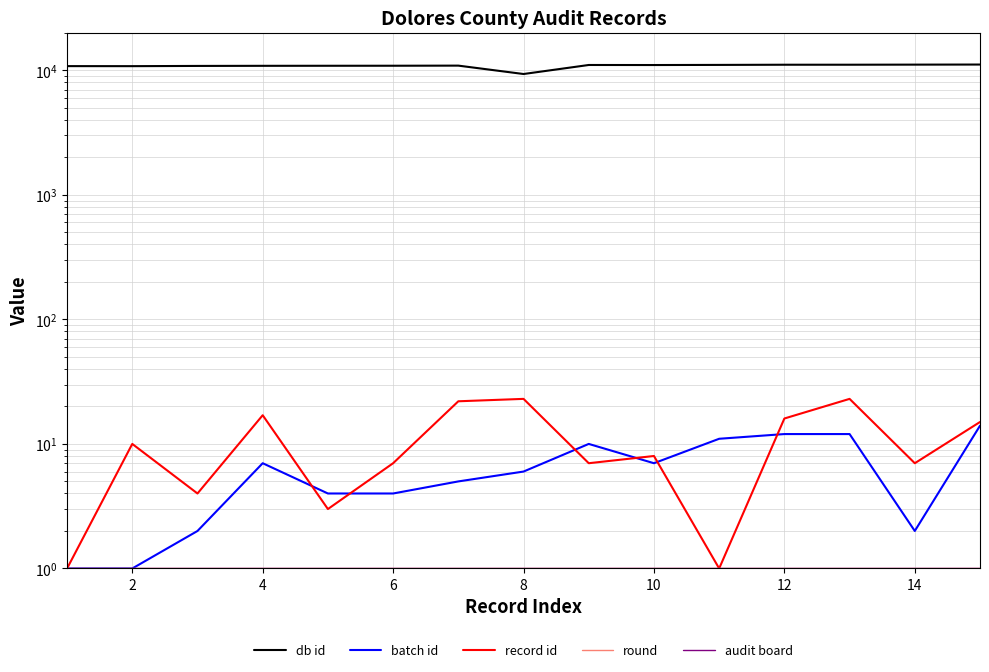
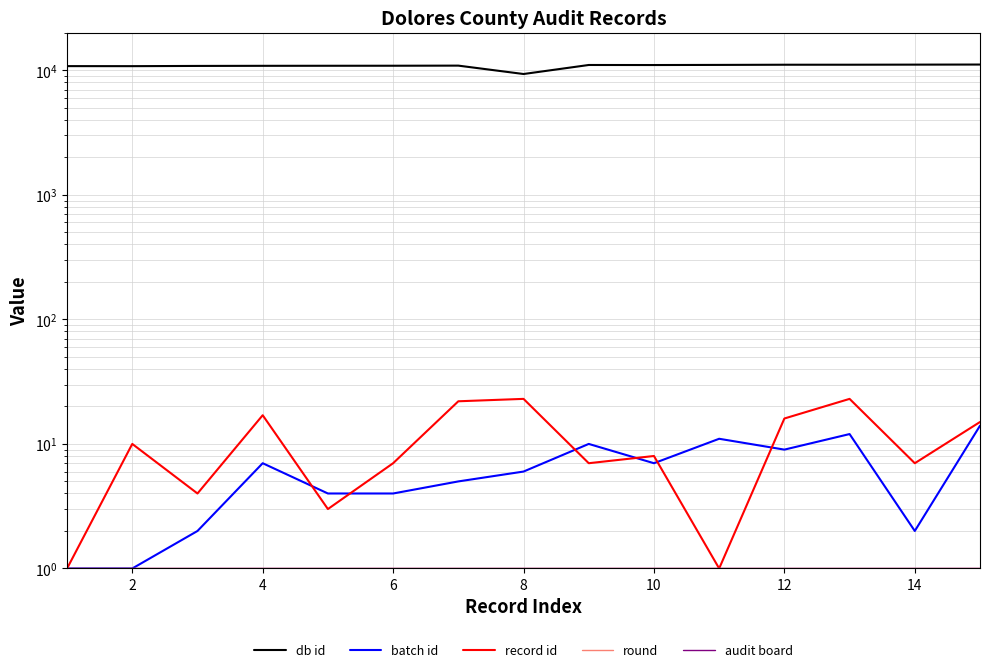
  {
    "db id": {
      "2": 11000,
      "4": 11000,
      "6": 11000,
      "8": 9000,
      "10": 11000,
      "12": 11000,
      "14": 11000
    },
    "batch id": {
      "4": 7,
      "6": 4,
      "8": 6,
      "10": 7,
-     "12": 12,
+     "12": 9,
      "14": 2
    },
    "record id": {
      "2": 10,
      "4": 17,
      "6": 7,
      "8": 23,
      "10": 8,
      "12": 16,
      "14": 7
    },
    "audit board": {
      "4": 1,
      "6": 1,
      "8": 1,
      "10": 1,
      "12": 1,
      "14": 1
    }
  }
